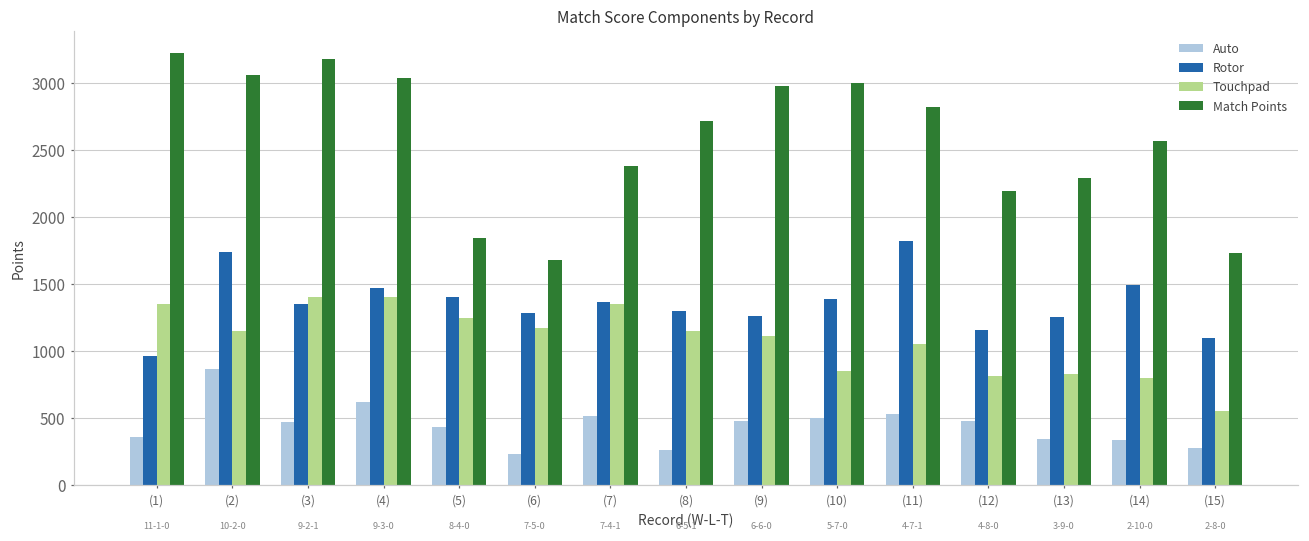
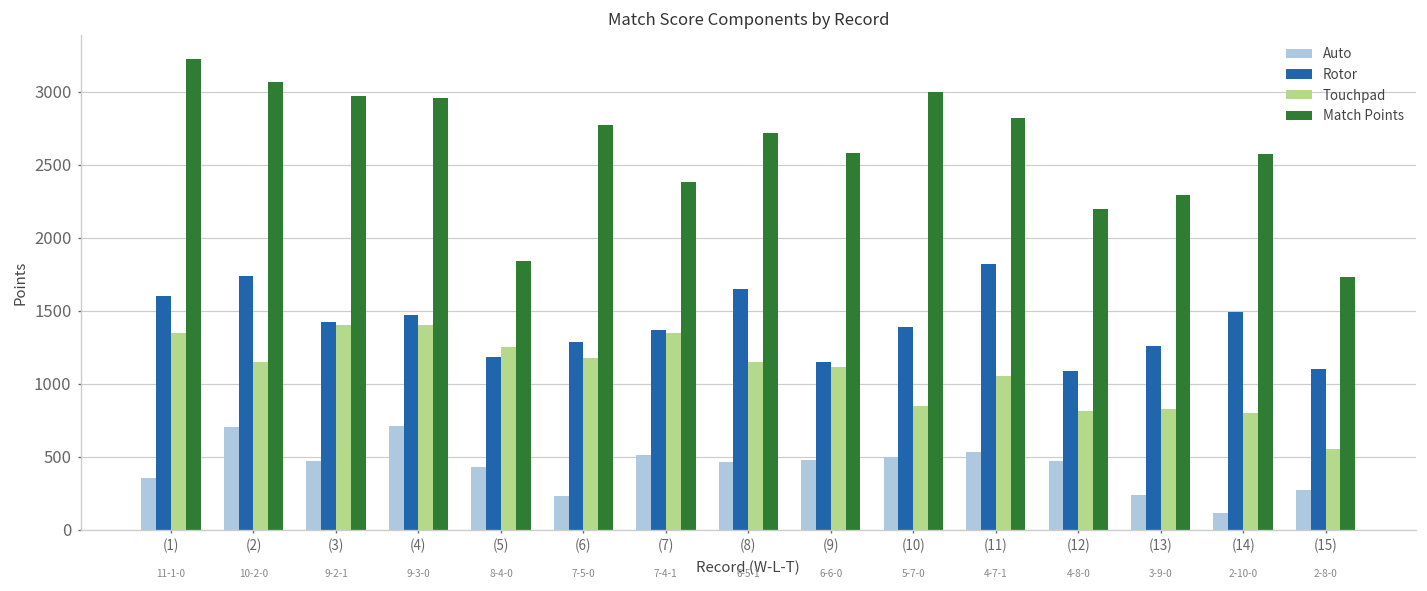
  {
    "Auto": {
      "(1)": 350,
-     "(2)": 870,
+     "(2)": 700,
      "(3)": 470,
-     "(4)": 620,
+     "(4)": 710,
      "(5)": 430,
      "(6)": 230,
      "(7)": 510,
-     "(8)": 260,
+     "(8)": 470,
      "(9)": 480,
      "(10)": 500,
      "(11)": 530,
      "(12)": 470,
-     "(13)": 340,
-     "(14)": 340,
+     "(13)": 240,
+     "(14)": 120,
      "(15)": 270
    },
    "Rotor": {
-     "(1)": 960,
+     "(1)": 1600,
      "(2)": 1740,
-     "(3)": 1350,
+     "(3)": 1420,
      "(4)": 1470,
-     "(5)": 1400,
+     "(5)": 1180,
      "(6)": 1290,
      "(7)": 1370,
-     "(8)": 1300,
-     "(9)": 1260,
+     "(8)": 1650,
+     "(9)": 1150,
      "(10)": 1390,
      "(11)": 1820,
-     "(12)": 1160,
+     "(12)": 1090,
      "(13)": 1260,
      "(14)": 1490,
      "(15)": 1100
    },
    "Touchpad": {
      "(1)": 1350,
      "(2)": 1150,
      "(3)": 1400,
      "(4)": 1400,
      "(5)": 1250,
      "(6)": 1180,
      "(7)": 1350,
      "(8)": 1150,
      "(9)": 1110,
      "(10)": 850,
      "(11)": 1050,
      "(12)": 810,
      "(13)": 830,
      "(14)": 800,
      "(15)": 550
    },
    "Match Points": {
      "(1)": 3230,
      "(2)": 3060,
-     "(3)": 3180,
-     "(4)": 3040,
+     "(3)": 2970,
+     "(4)": 2960,
      "(5)": 1840,
-     "(6)": 1680,
+     "(6)": 2770,
      "(7)": 2380,
      "(8)": 2720,
-     "(9)": 2980,
+     "(9)": 2580,
      "(10)": 3000,
      "(11)": 2820,
      "(12)": 2190,
      "(13)": 2290,
      "(14)": 2570,
      "(15)": 1730
    }
  }
